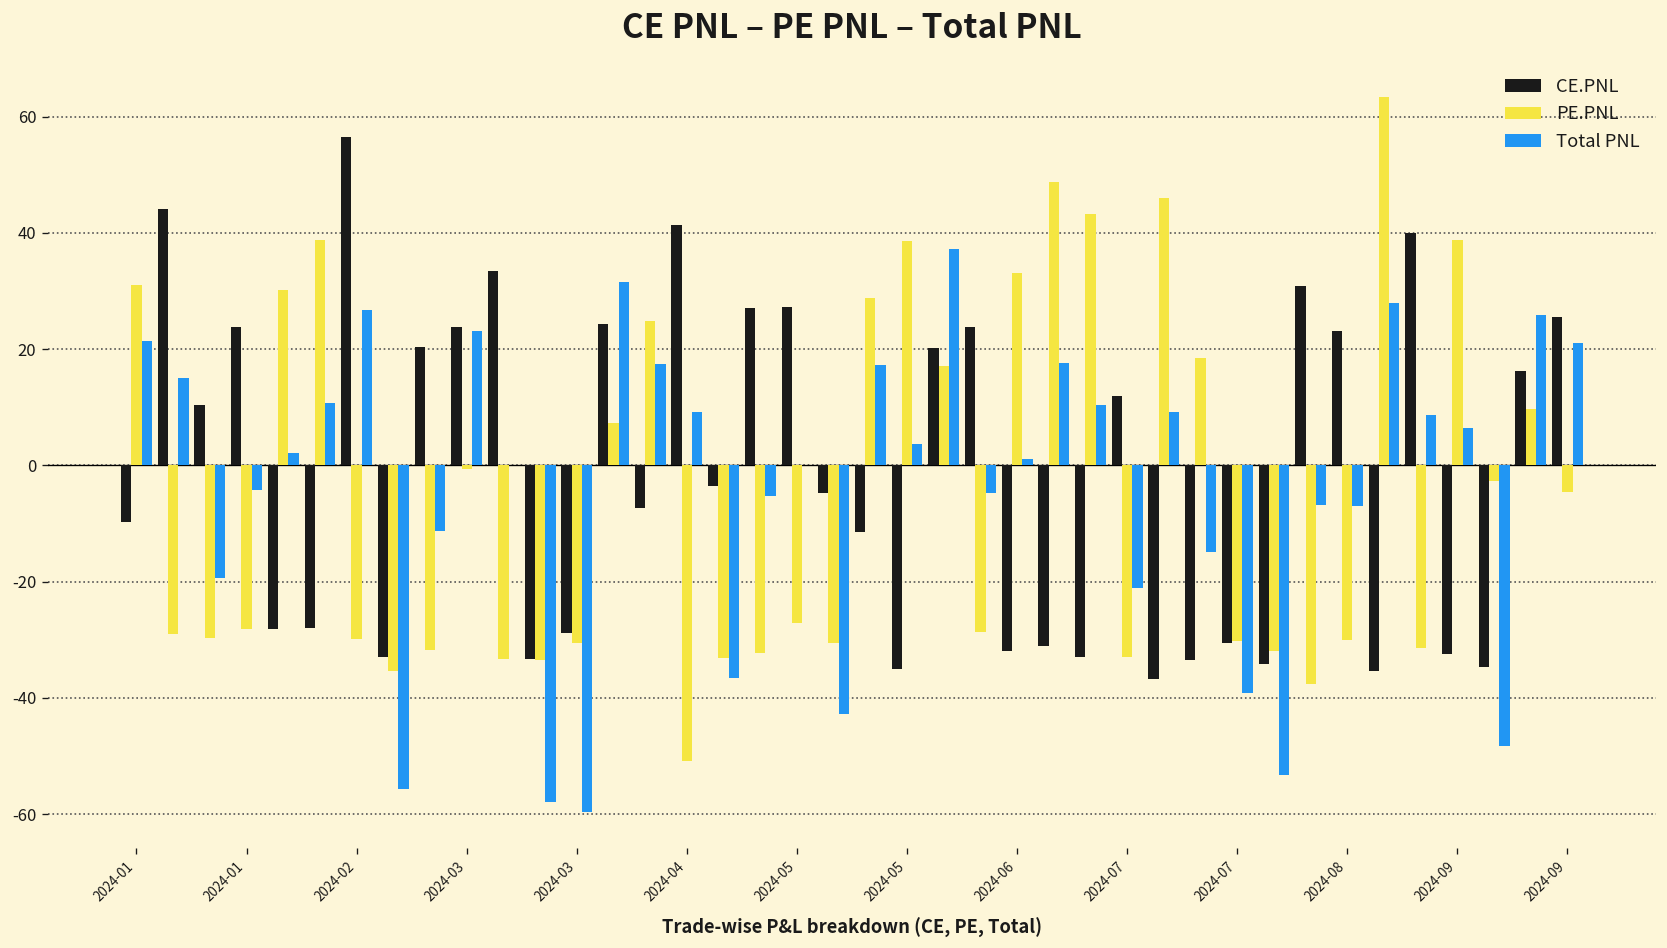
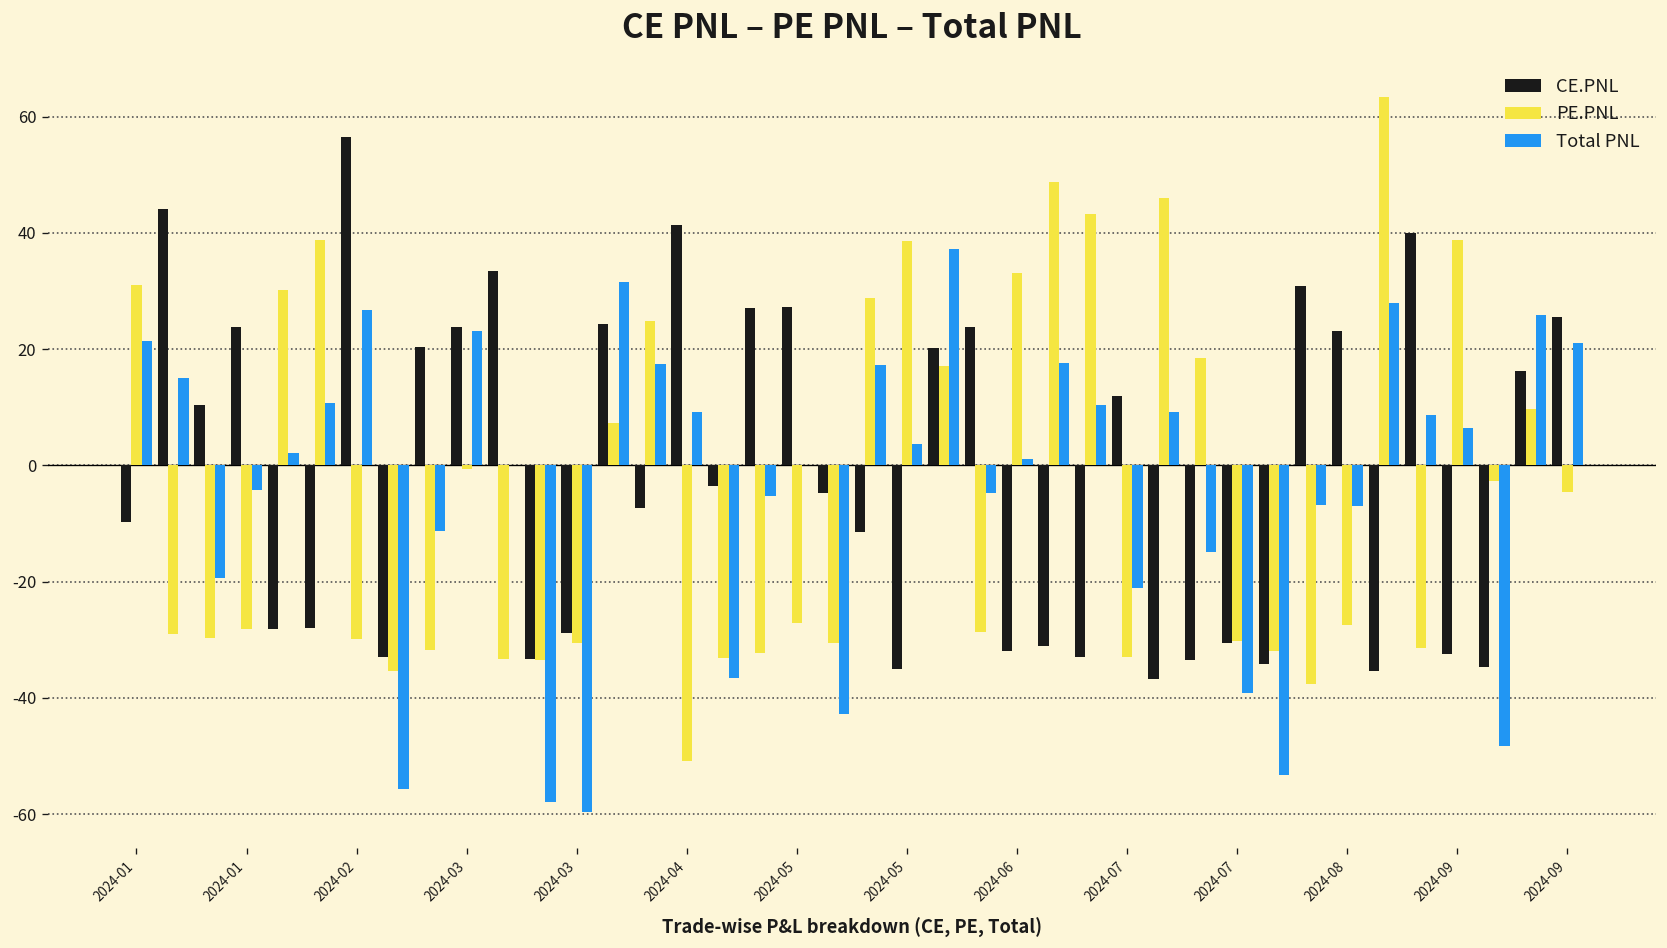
  {
    "PE.PNL": {
      "2024-02": -30,
      "2024-04": -51,
      "2024-06": 33,
-     "2024-08": -30
+     "2024-08": -27
    }
  }
